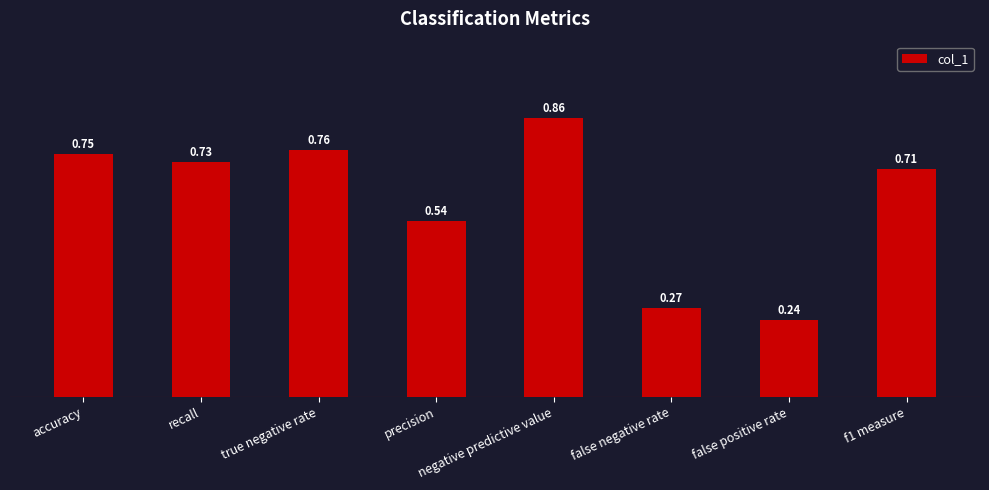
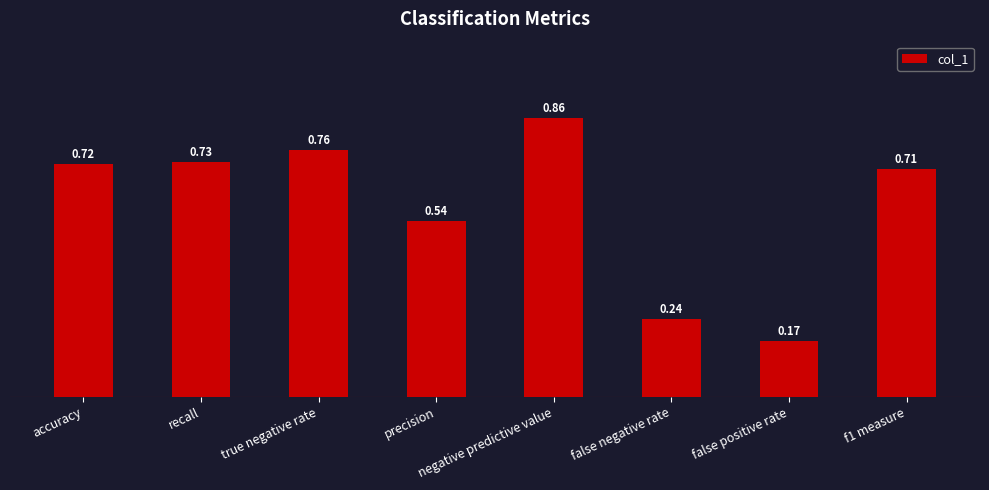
  {
-   "accuracy": 0.75,
+   "accuracy": 0.72,
    "recall": 0.73,
    "true negative rate": 0.76,
    "precision": 0.54,
    "negative predictive value": 0.86,
-   "false negative rate": 0.27,
-   "false positive rate": 0.24,
+   "false negative rate": 0.24,
+   "false positive rate": 0.17,
    "f1 measure": 0.71
  }
